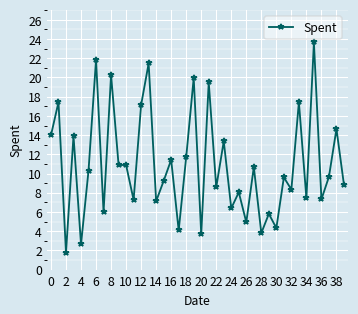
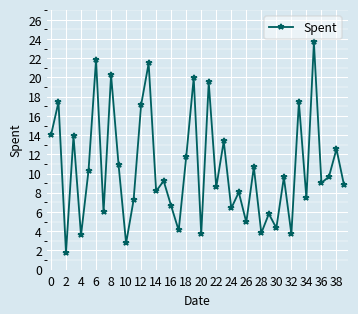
  {
    "0": 14,
    "2": 2,
-   "4": 3,
+   "4": 4,
    "6": 22,
    "8": 20,
-   "10": 11,
+   "10": 3,
    "12": 17,
-   "14": 7,
-   "16": 11,
+   "14": 8,
+   "16": 7,
    "18": 12,
    "20": 4,
    "22": 9,
    "24": 6,
    "26": 5,
    "28": 4,
    "30": 4,
-   "32": 8,
+   "32": 4,
    "34": 7,
-   "36": 7,
-   "38": 15
+   "36": 9,
+   "38": 13
  }
